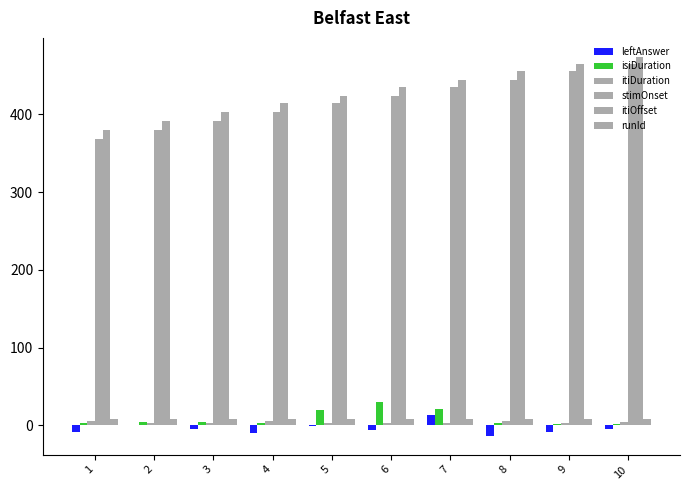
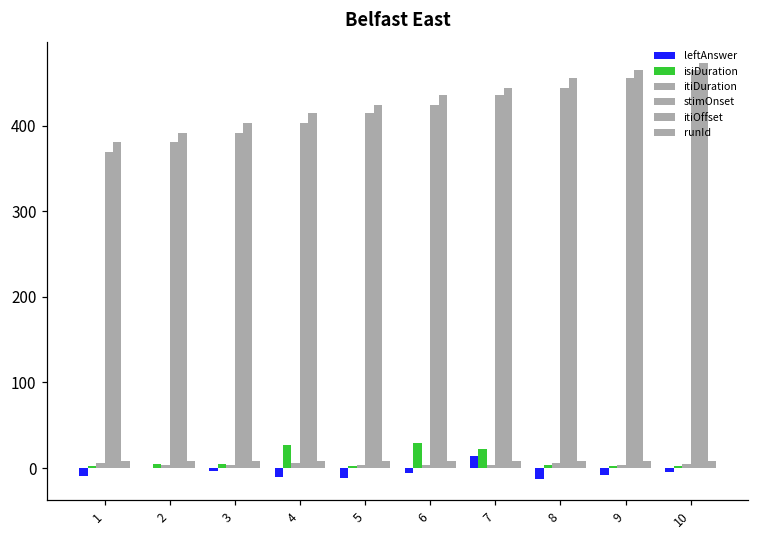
  {
    "leftAnswer": {
      "1": -10,
      "2": 0,
      "3": 0,
      "4": -10,
-     "5": 0,
+     "5": -10,
      "6": -10,
      "7": 10,
      "8": -10,
      "9": -10,
      "10": -10
    },
    "isiDuration": {
      "2": 0,
      "3": 0,
-     "4": 0,
-     "5": 20,
+     "4": 30,
+     "5": 0,
      "6": 30,
      "7": 20
    }
  }
